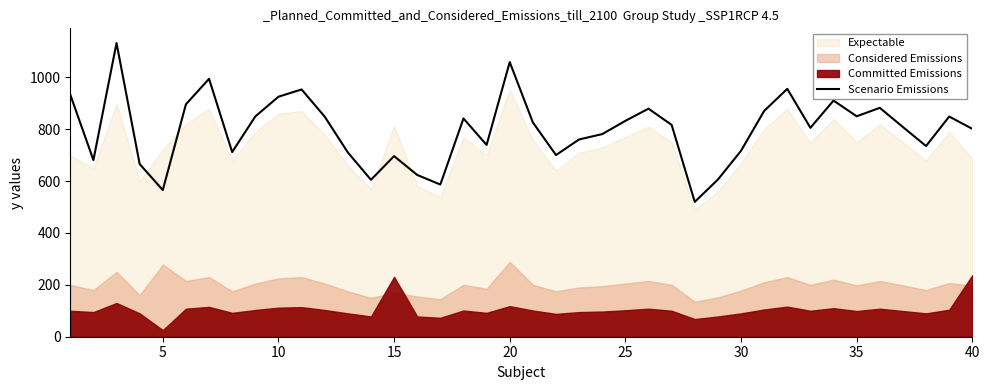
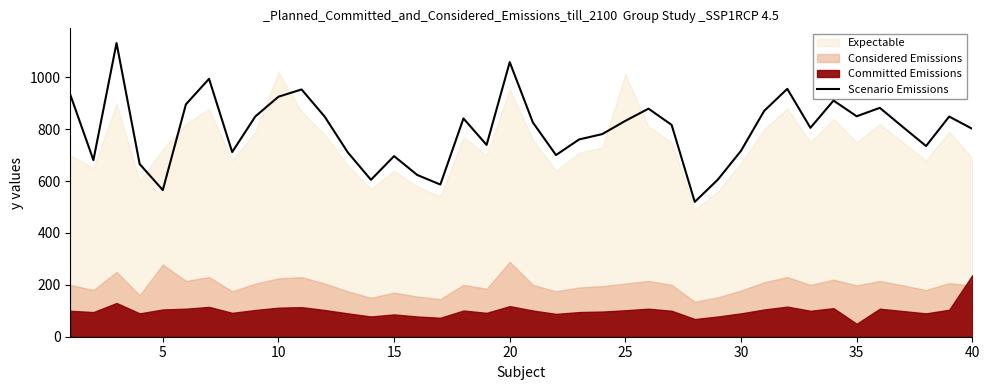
  {
    "Scenario Emissions": {
      "5": 570,
      "10": 930,
      "15": 700,
      "20": 1060,
      "25": 830,
      "30": 720,
      "35": 850,
      "40": 800
    },
    "Expectable": {
      "5": 720,
-     "10": 860,
-     "15": 810,
+     "10": 1020,
+     "15": 640,
      "20": 950,
-     "25": 770,
+     "25": 1010,
      "30": 670,
      "35": 750,
      "40": 690
    },
    "Considered Emissions": {
      "5": 280,
      "10": 230,
      "15": 170,
      "20": 290,
      "25": 210,
      "30": 180,
      "35": 200,
      "40": 200
    },
    "Committed Emissions": {
-     "5": 30,
+     "5": 110,
      "10": 110,
-     "15": 230,
+     "15": 90,
      "20": 120,
      "25": 100,
      "30": 90,
-     "35": 100,
+     "35": 50,
      "40": 240
    }
  }
